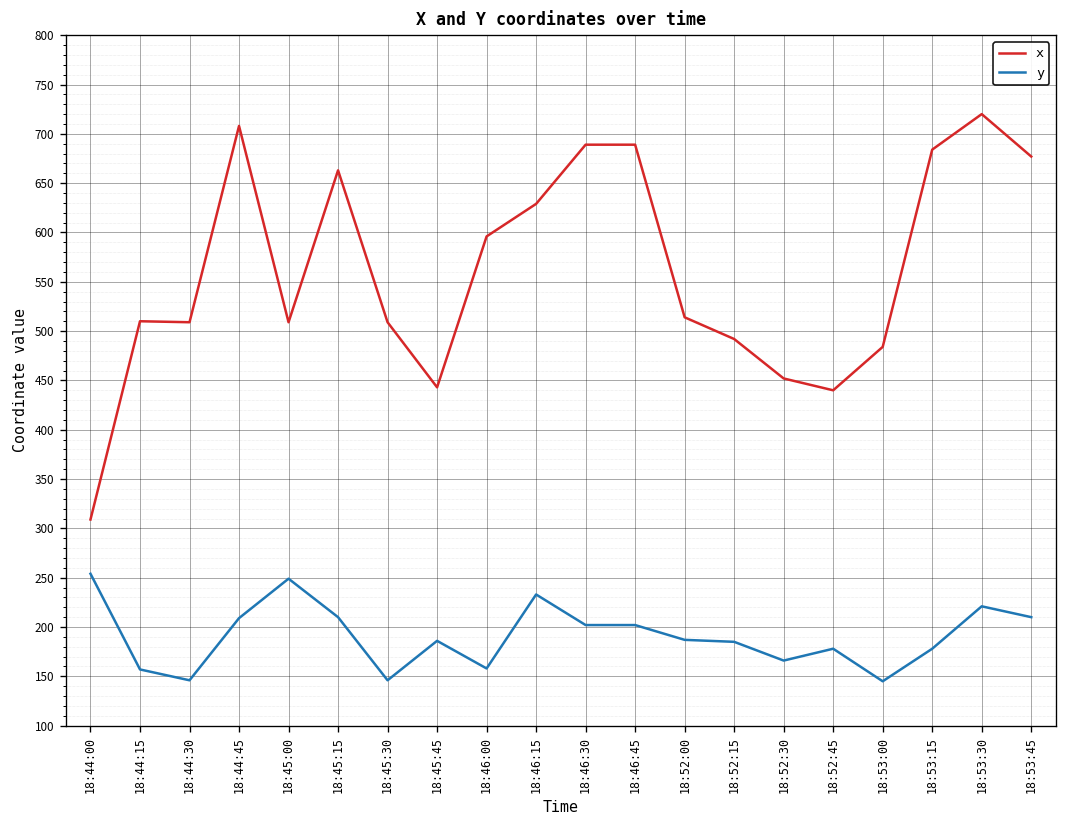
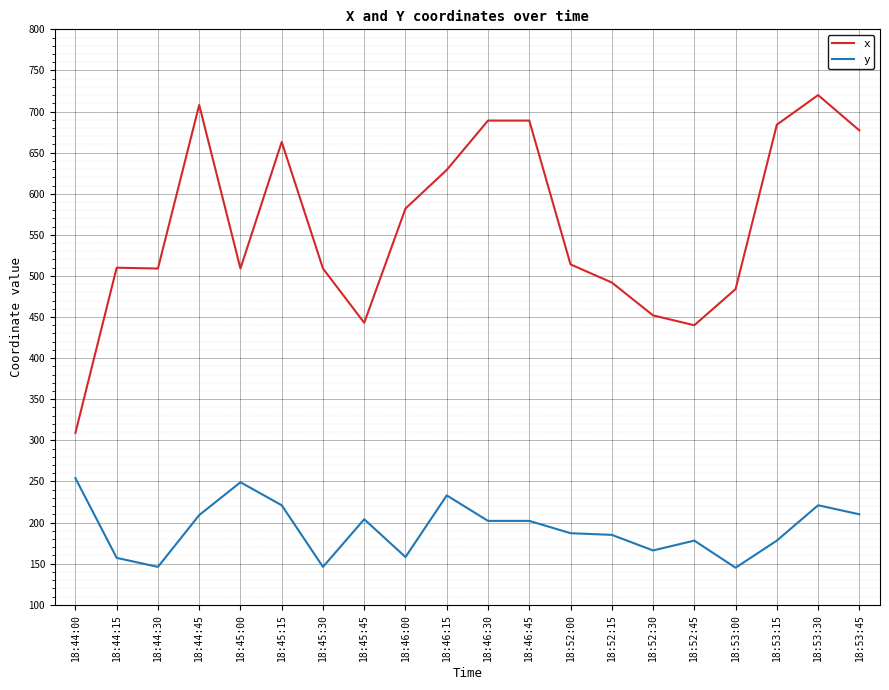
  {
    "x": {
      "18:44:00": 310,
      "18:44:15": 510,
      "18:44:30": 510,
      "18:44:45": 710,
      "18:45:00": 510,
      "18:45:15": 660,
      "18:45:30": 510,
      "18:45:45": 440,
-     "18:46:00": 600,
+     "18:46:00": 580,
      "18:46:15": 630,
      "18:46:30": 690,
      "18:46:45": 690,
      "18:52:00": 510,
      "18:52:15": 490,
      "18:52:30": 450,
      "18:52:45": 440,
      "18:53:00": 480,
      "18:53:15": 680,
      "18:53:30": 720,
      "18:53:45": 680
    },
    "y": {
      "18:44:00": 250,
      "18:44:15": 160,
      "18:44:30": 150,
      "18:44:45": 210,
      "18:45:00": 250,
-     "18:45:15": 210,
+     "18:45:15": 220,
      "18:45:30": 150,
-     "18:45:45": 190,
+     "18:45:45": 200,
      "18:46:00": 160,
      "18:46:15": 230,
      "18:46:30": 200,
      "18:46:45": 200,
      "18:52:00": 190,
      "18:52:15": 190,
      "18:52:30": 170,
      "18:52:45": 180,
      "18:53:00": 150,
      "18:53:15": 180,
      "18:53:30": 220,
      "18:53:45": 210
    }
  }
